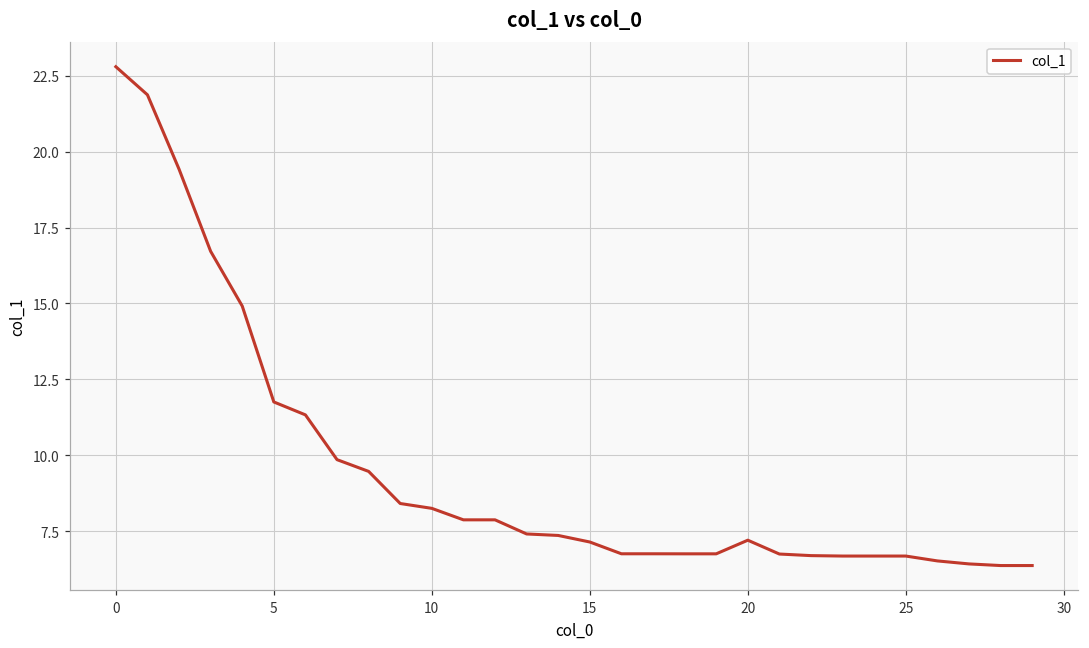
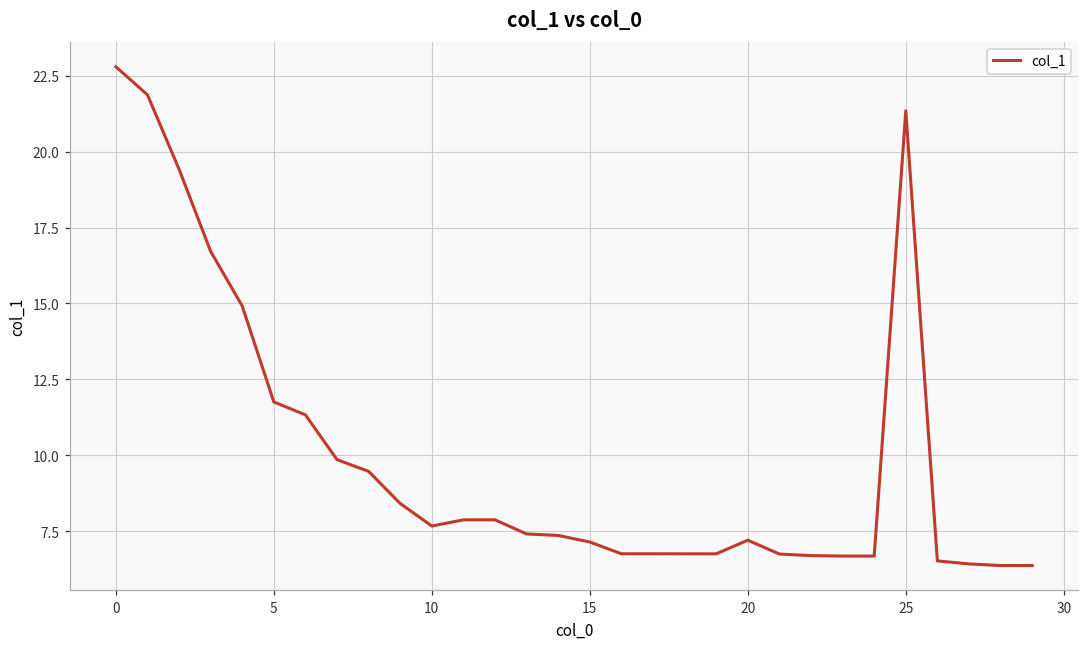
  {
    "0": 22.8,
    "5": 11.8,
-   "10": 8.3,
+   "10": 7.7,
    "15": 7.1,
    "20": 7.2,
-   "25": 6.7
+   "25": 21.3
  }
